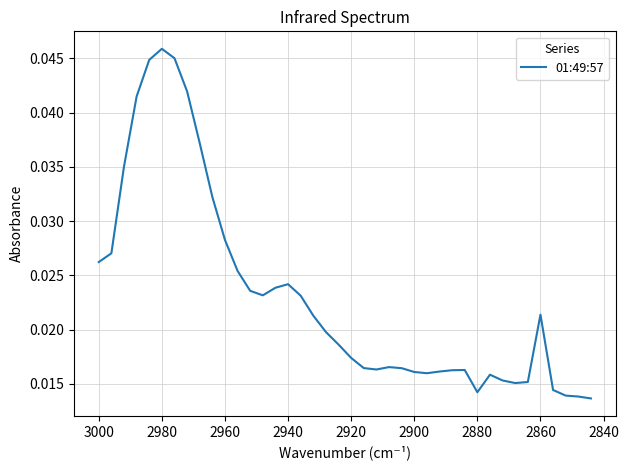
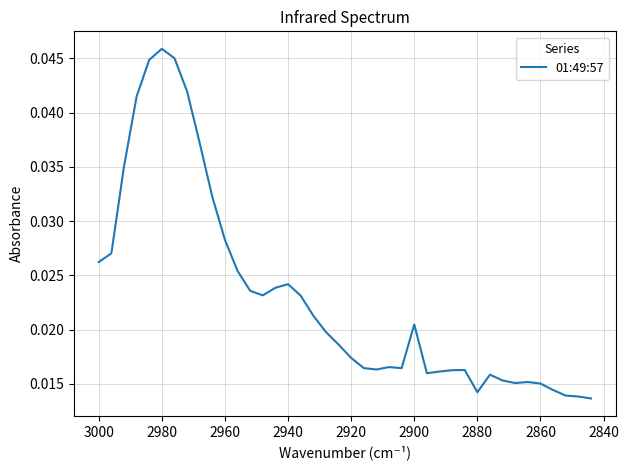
  {
    "3000": 0.0262,
    "2980": 0.0459,
    "2960": 0.0283,
    "2940": 0.0242,
    "2920": 0.0174,
-   "2900": 0.0161,
+   "2900": 0.0205,
    "2880": 0.0142,
-   "2860": 0.0214
+   "2860": 0.0150
  }
